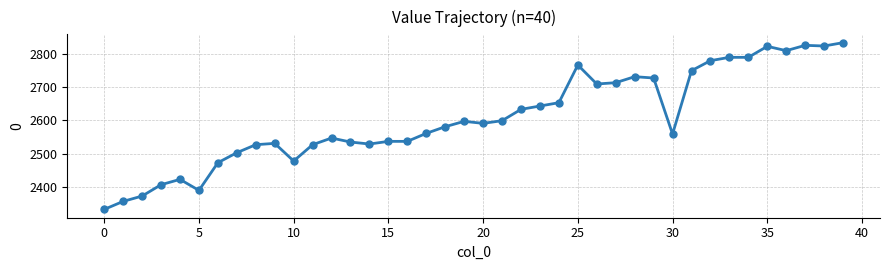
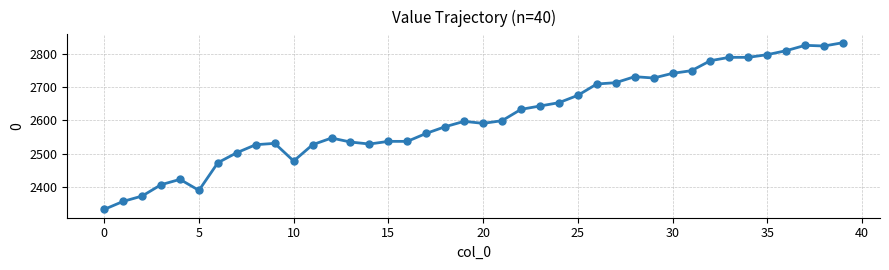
  {
    "0": 2330,
    "5": 2390,
    "10": 2480,
    "15": 2540,
    "20": 2590,
-   "25": 2770,
-   "30": 2560,
-   "35": 2820
+   "25": 2680,
+   "30": 2740,
+   "35": 2800
  }
